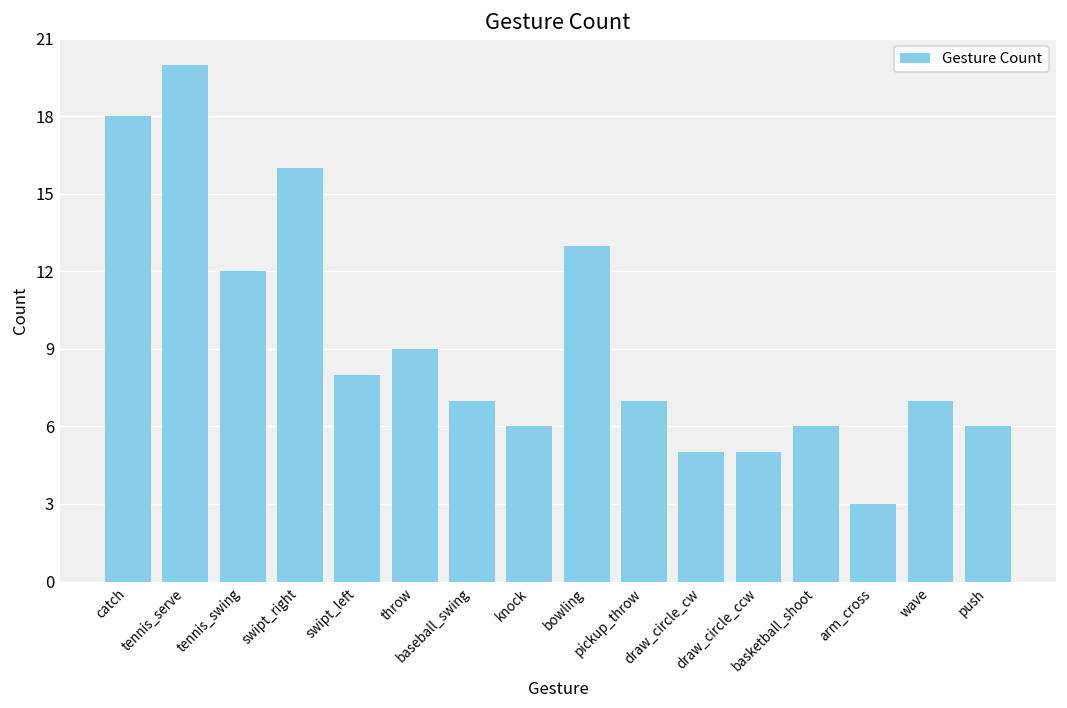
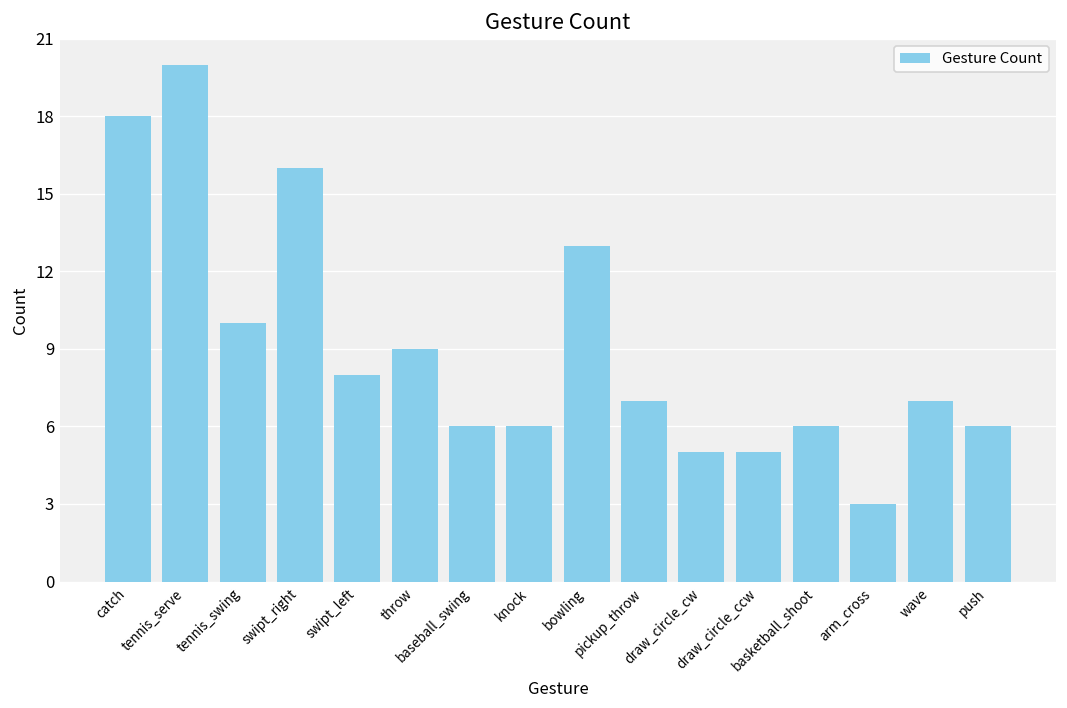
  {
    "catch": 18,
    "tennis_serve": 20,
-   "tennis_swing": 12,
+   "tennis_swing": 10,
    "swipt_right": 16,
    "swipt_left": 8,
    "throw": 9,
-   "baseball_swing": 7,
+   "baseball_swing": 6,
    "knock": 6,
    "bowling": 13,
    "pickup_throw": 7,
    "draw_circle_cw": 5,
    "draw_circle_ccw": 5,
    "basketball_shoot": 6,
    "arm_cross": 3,
    "wave": 7,
    "push": 6
  }
